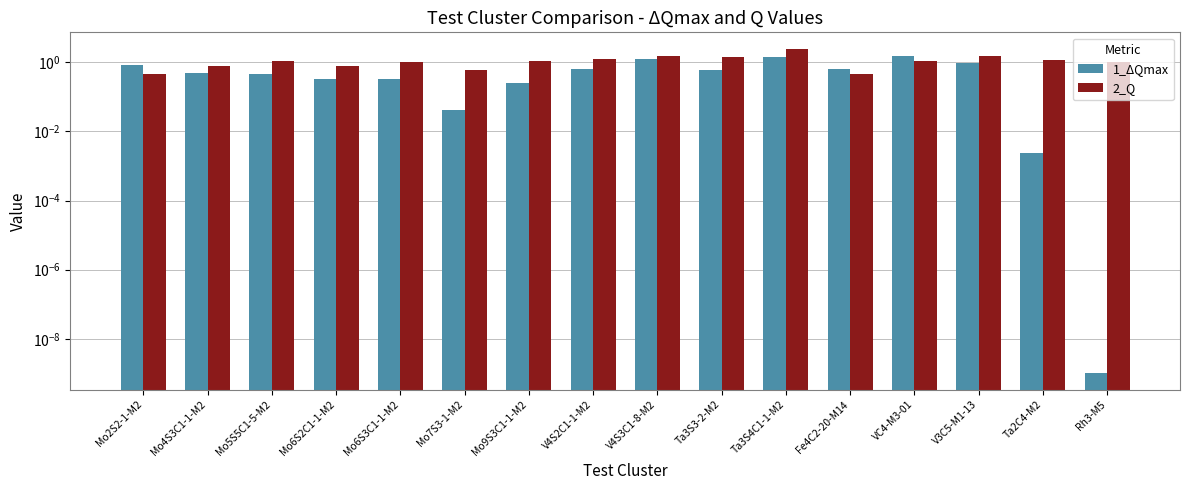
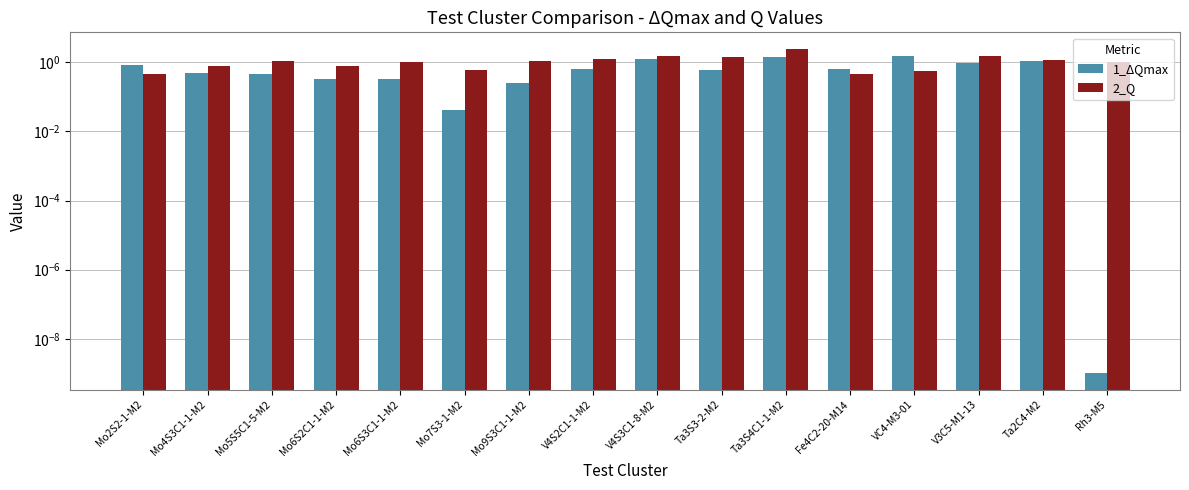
  {
    "1_ΔQmax": {
      "Mo2S2-1-M2": 0.8,
      "Mo4S3C1-1-M2": 0.5,
      "Mo5S5C1-5-M2": 0.5,
      "Mo6S2C1-1-M2": 0.3,
      "Mo6S3C1-1-M2": 0.3,
      "Mo7S3-1-M2": 0.04,
      "Mo9S3C1-1-M2": 0.3,
      "V4S2C1-1-M2": 0.6,
      "V4S3C1-8-M2": 1.2,
      "Ta3S3-2-M2": 0.6,
      "Ta3S4C1-1-M2": 1.4,
      "Fe4C2-20-M14": 0.6,
      "VC4-M3-01": 2,
      "V3C5-M1-13": 0.9,
-     "Ta2C4-M2": 0.002,
+     "Ta2C4-M2": 1.1,
      "Rh3-M5": 0.0000000010
    },
    "2_Q": {
      "Mo2S2-1-M2": 0.5,
      "Mo4S3C1-1-M2": 0.8,
      "Mo5S5C1-5-M2": 1.1,
      "Mo6S2C1-1-M2": 0.8,
      "Mo6S3C1-1-M2": 1.0,
      "Mo7S3-1-M2": 0.6,
      "Mo9S3C1-1-M2": 1.1,
      "V4S2C1-1-M2": 1.3,
      "V4S3C1-8-M2": 2,
      "Ta3S3-2-M2": 1.4,
      "Ta3S4C1-1-M2": 2,
      "Fe4C2-20-M14": 0.5,
-     "VC4-M3-01": 1.1,
+     "VC4-M3-01": 0.6,
      "V3C5-M1-13": 2,
      "Ta2C4-M2": 1.2
    }
  }
